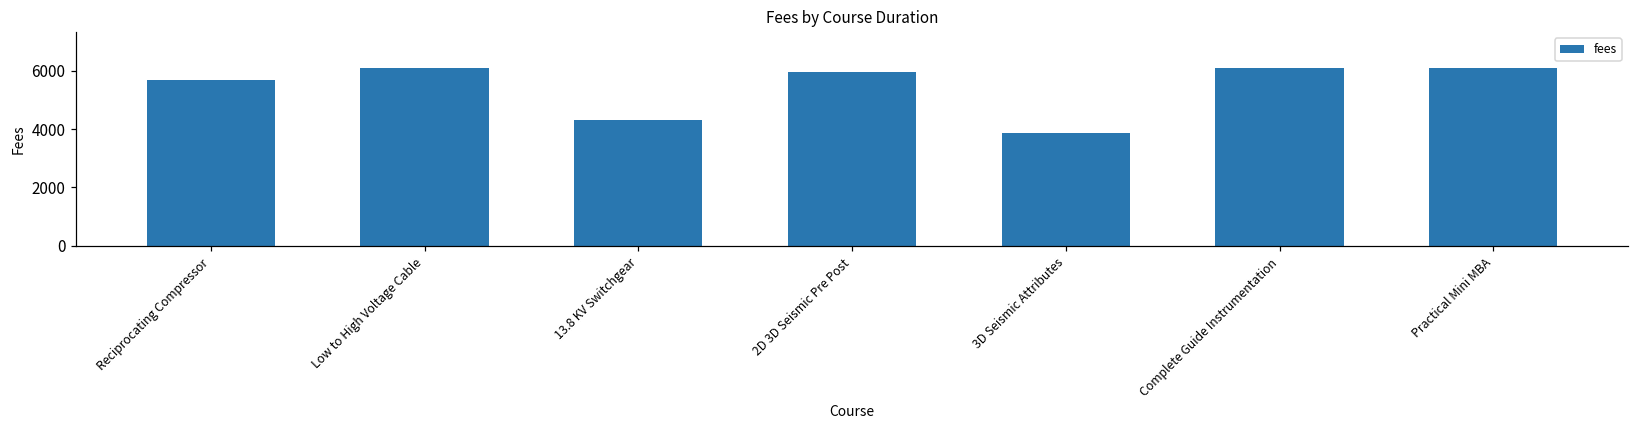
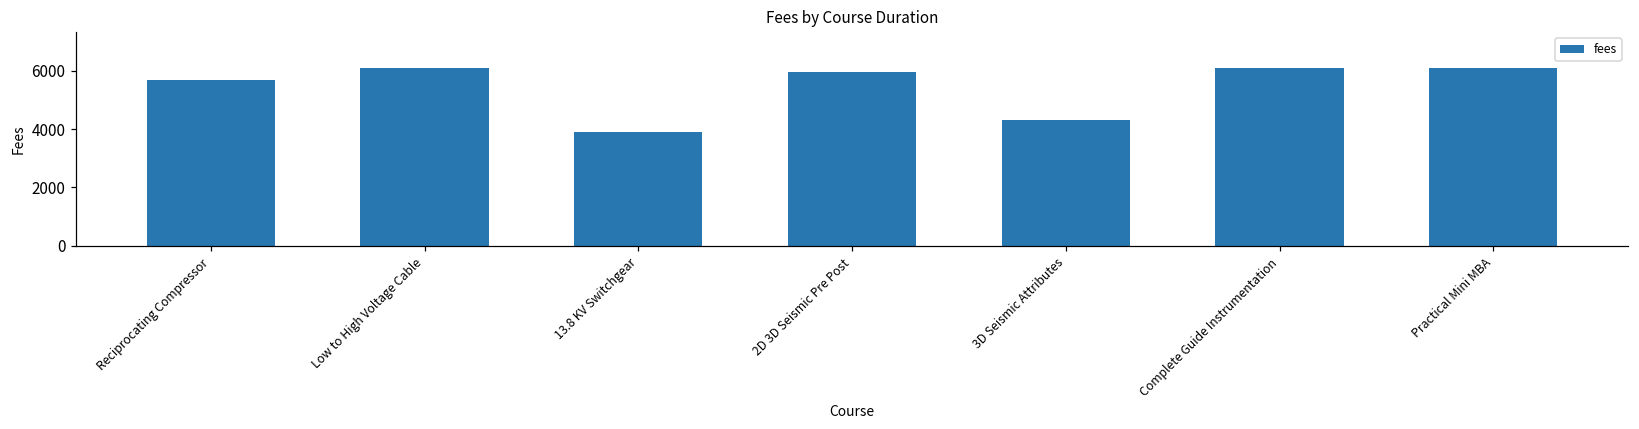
  {
    "Reciprocating Compressor": 5700,
    "Low to High Voltage Cable": 6100,
-   "13.8 KV Switchgear": 4300,
+   "13.8 KV Switchgear": 3900,
    "2D 3D Seismic Pre Post": 6000,
-   "3D Seismic Attributes": 3900,
+   "3D Seismic Attributes": 4300,
    "Complete Guide Instrumentation": 6100,
    "Practical Mini MBA": 6100
  }
